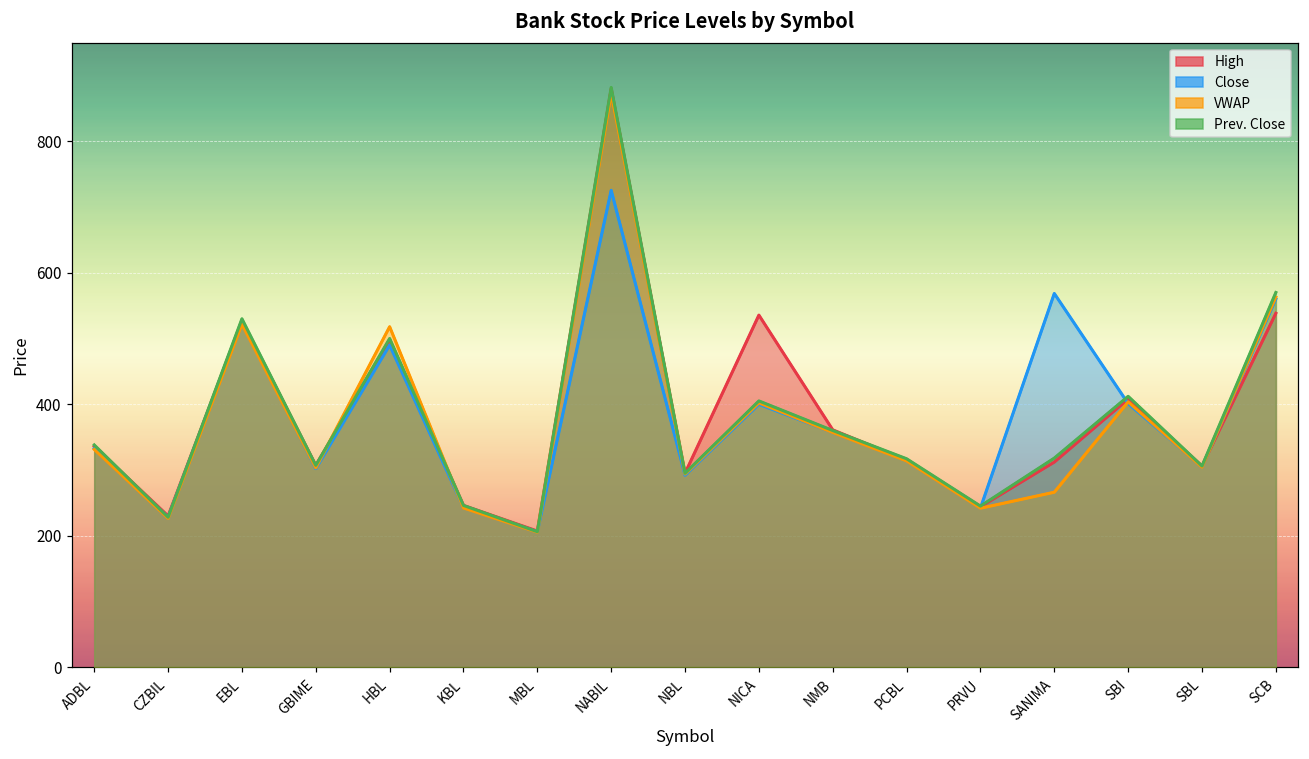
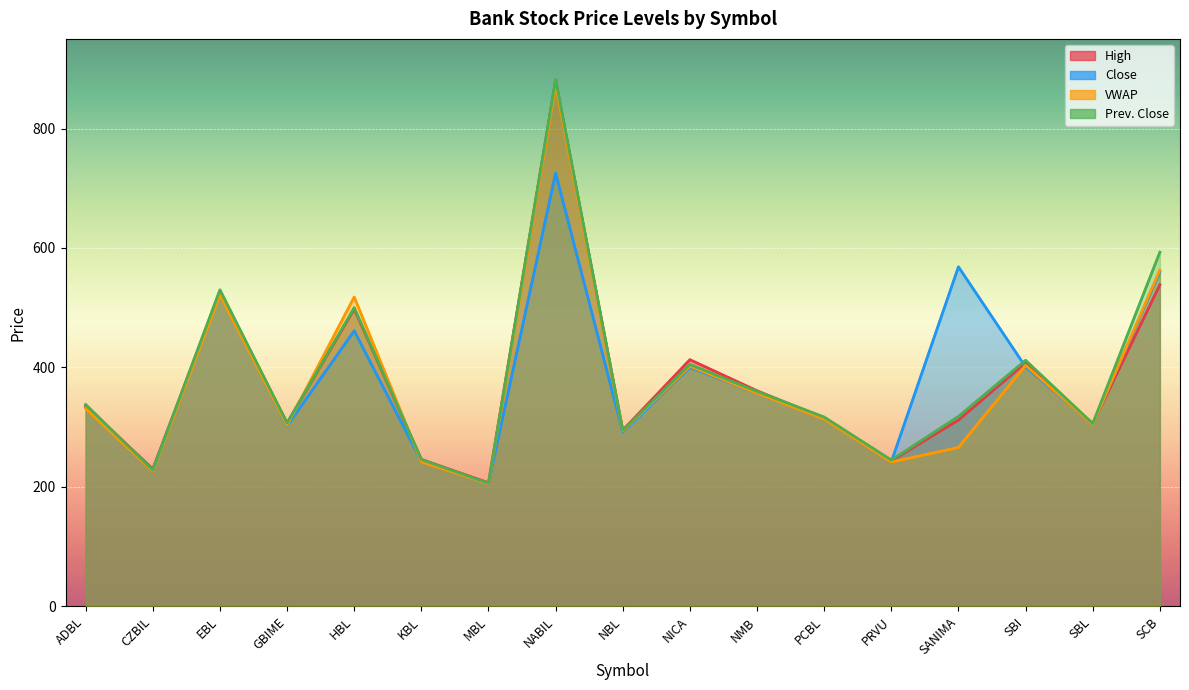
  {
    "High": {
-     "NICA": 540,
+     "NICA": 410,
      "SANIMA": 310,
      "SCB": 540
    },
    "Close": {
-     "HBL": 490,
+     "HBL": 460,
      "NABIL": 730,
      "SANIMA": 570
    },
    "VWAP": {
      "HBL": 520,
      "NABIL": 870,
      "SANIMA": 270
    },
    "Prev. Close": {
      "SANIMA": 320,
-     "SCB": 570
+     "SCB": 590
    }
  }
